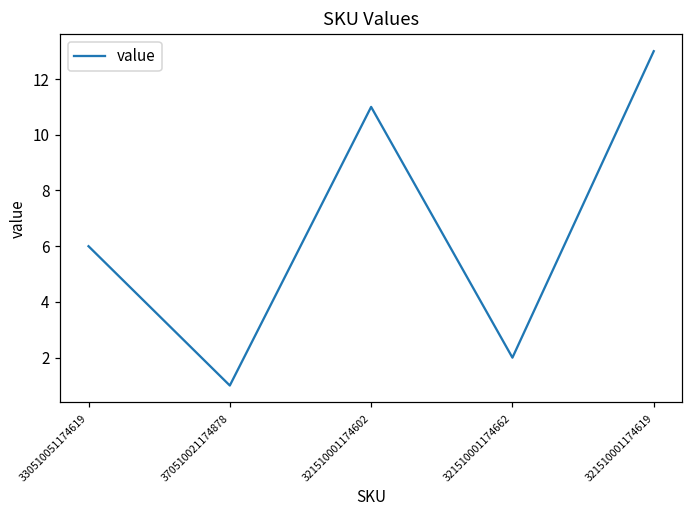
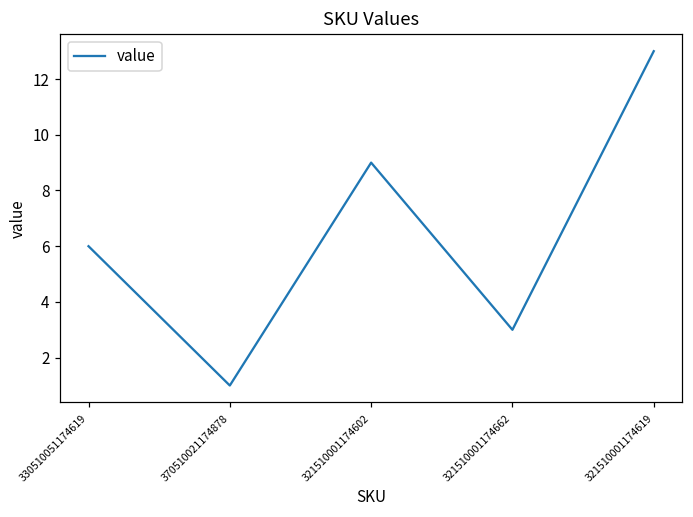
  {
    "330510051174619": 6,
    "370510021174878": 1,
-   "321510001174602": 11,
-   "321510001174662": 2,
+   "321510001174602": 9,
+   "321510001174662": 3,
    "321510001174619": 13
  }
